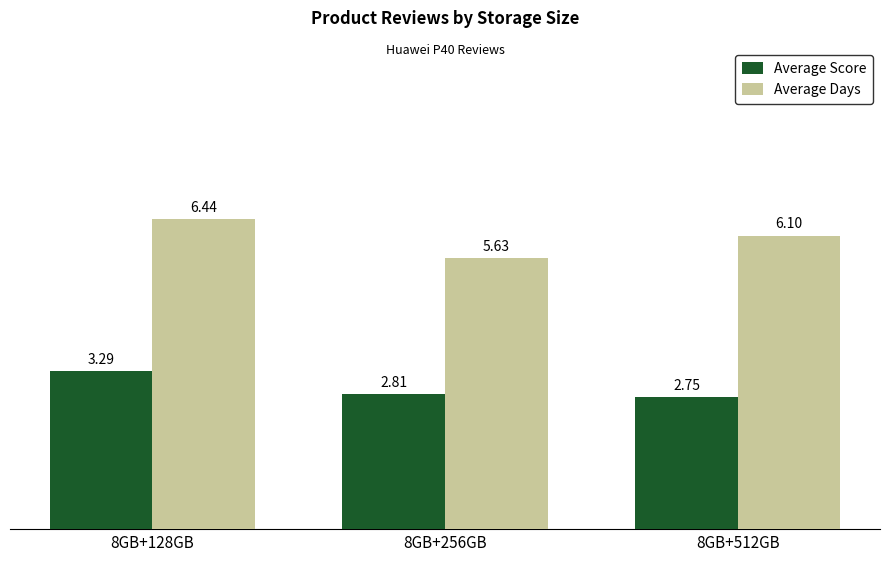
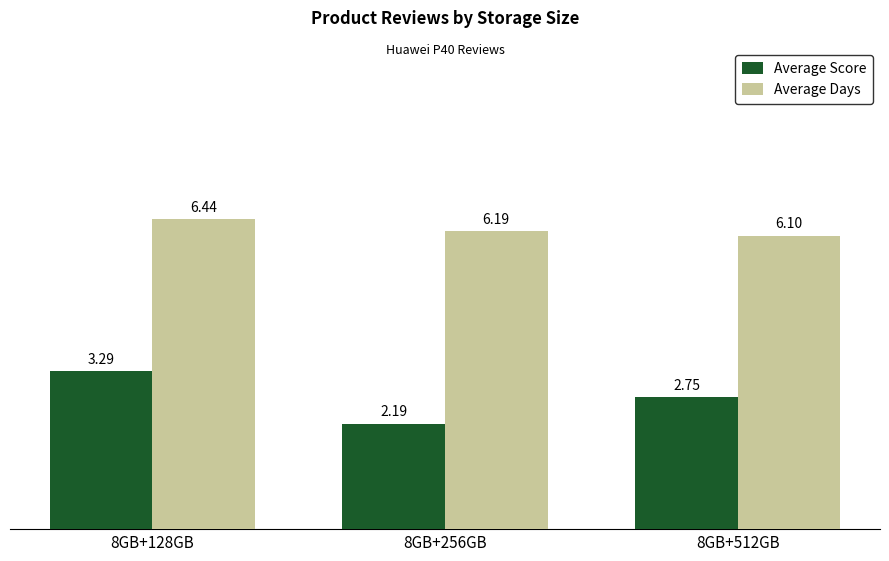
  {
    "Average Score": {
      "8GB+128GB": 3.29,
-     "8GB+256GB": 2.81,
+     "8GB+256GB": 2.19,
      "8GB+512GB": 2.75
    },
    "Average Days": {
      "8GB+128GB": 6.44,
-     "8GB+256GB": 5.63,
+     "8GB+256GB": 6.19,
      "8GB+512GB": 6.10
    }
  }
